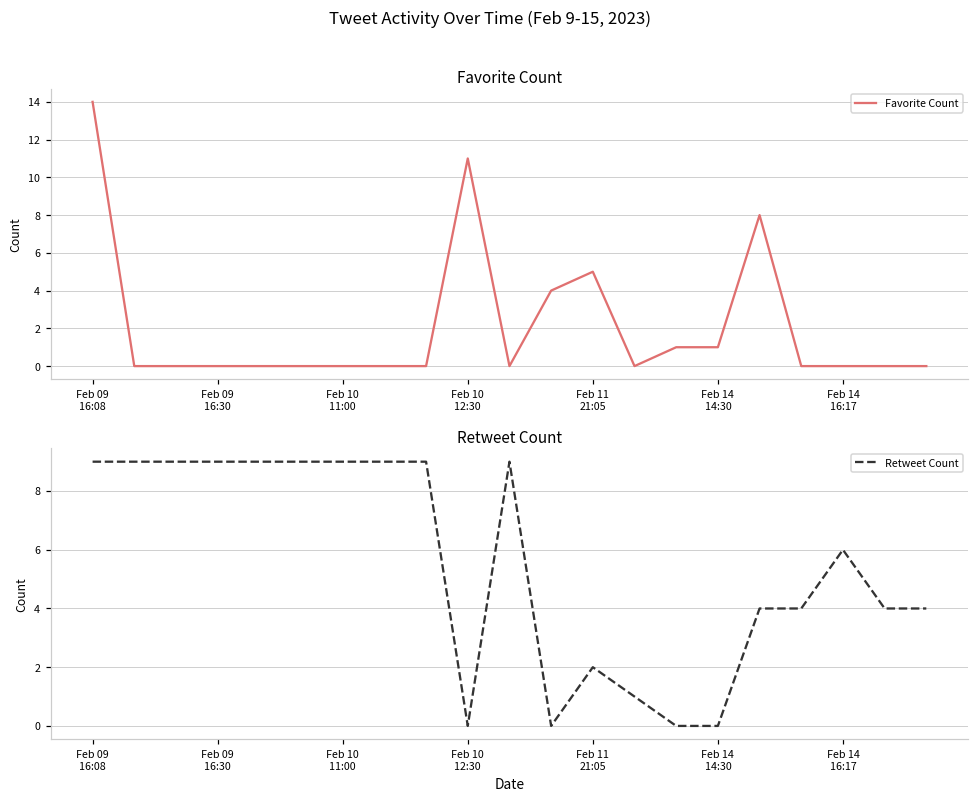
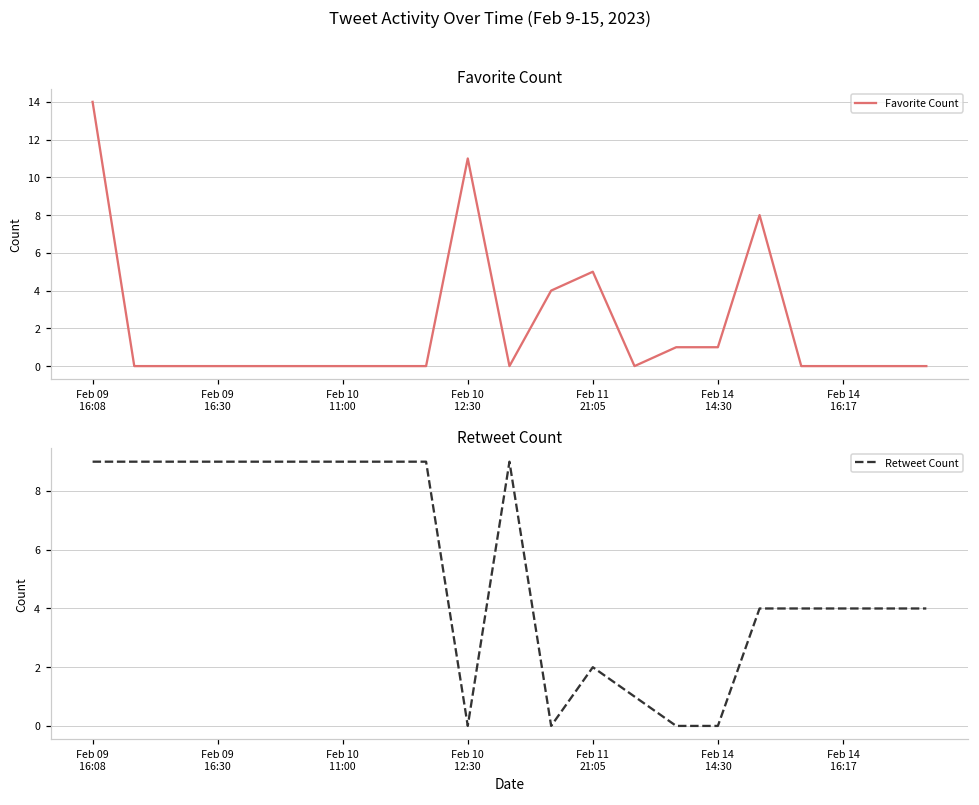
  {
    "Favorite Count": {
      "Feb 09 16:08": 14.0,
      "Feb 09 16:30": 0.0,
      "Feb 10 11:00": 0.0,
      "Feb 10 12:30": 11.0,
      "Feb 11 21:05": 5.0,
      "Feb 14 14:30": 1.0,
      "Feb 14 16:17": 0.0
    },
    "Retweet Count": {
      "Feb 09 16:08": 9,
      "Feb 09 16:30": 9,
      "Feb 10 11:00": 9,
      "Feb 10 12:30": 0,
      "Feb 11 21:05": 2,
      "Feb 14 14:30": 0,
-     "Feb 14 16:17": 6
+     "Feb 14 16:17": 4
    }
  }
